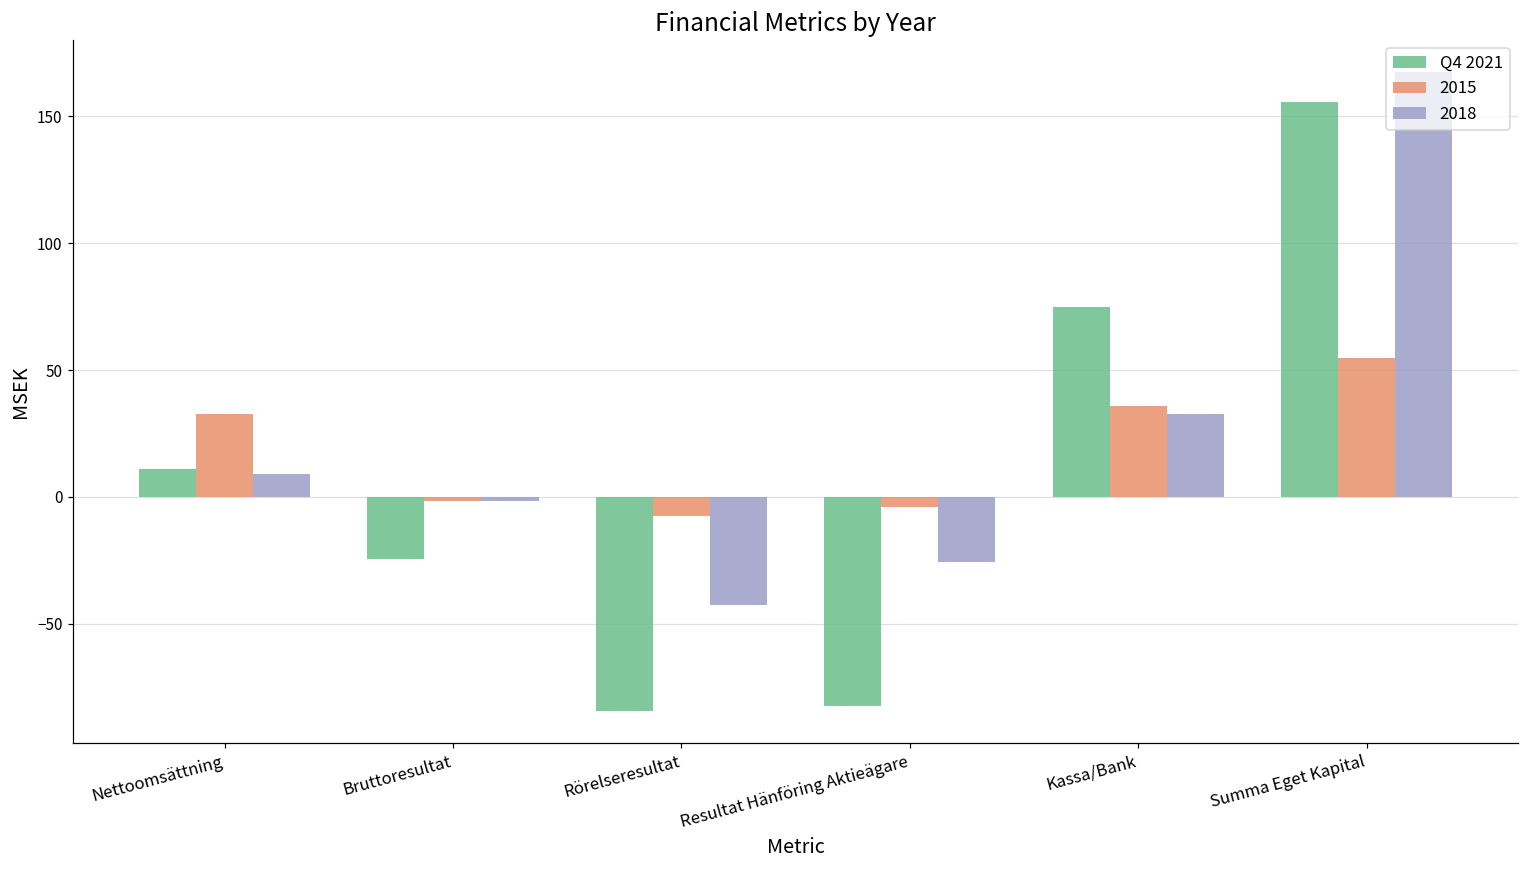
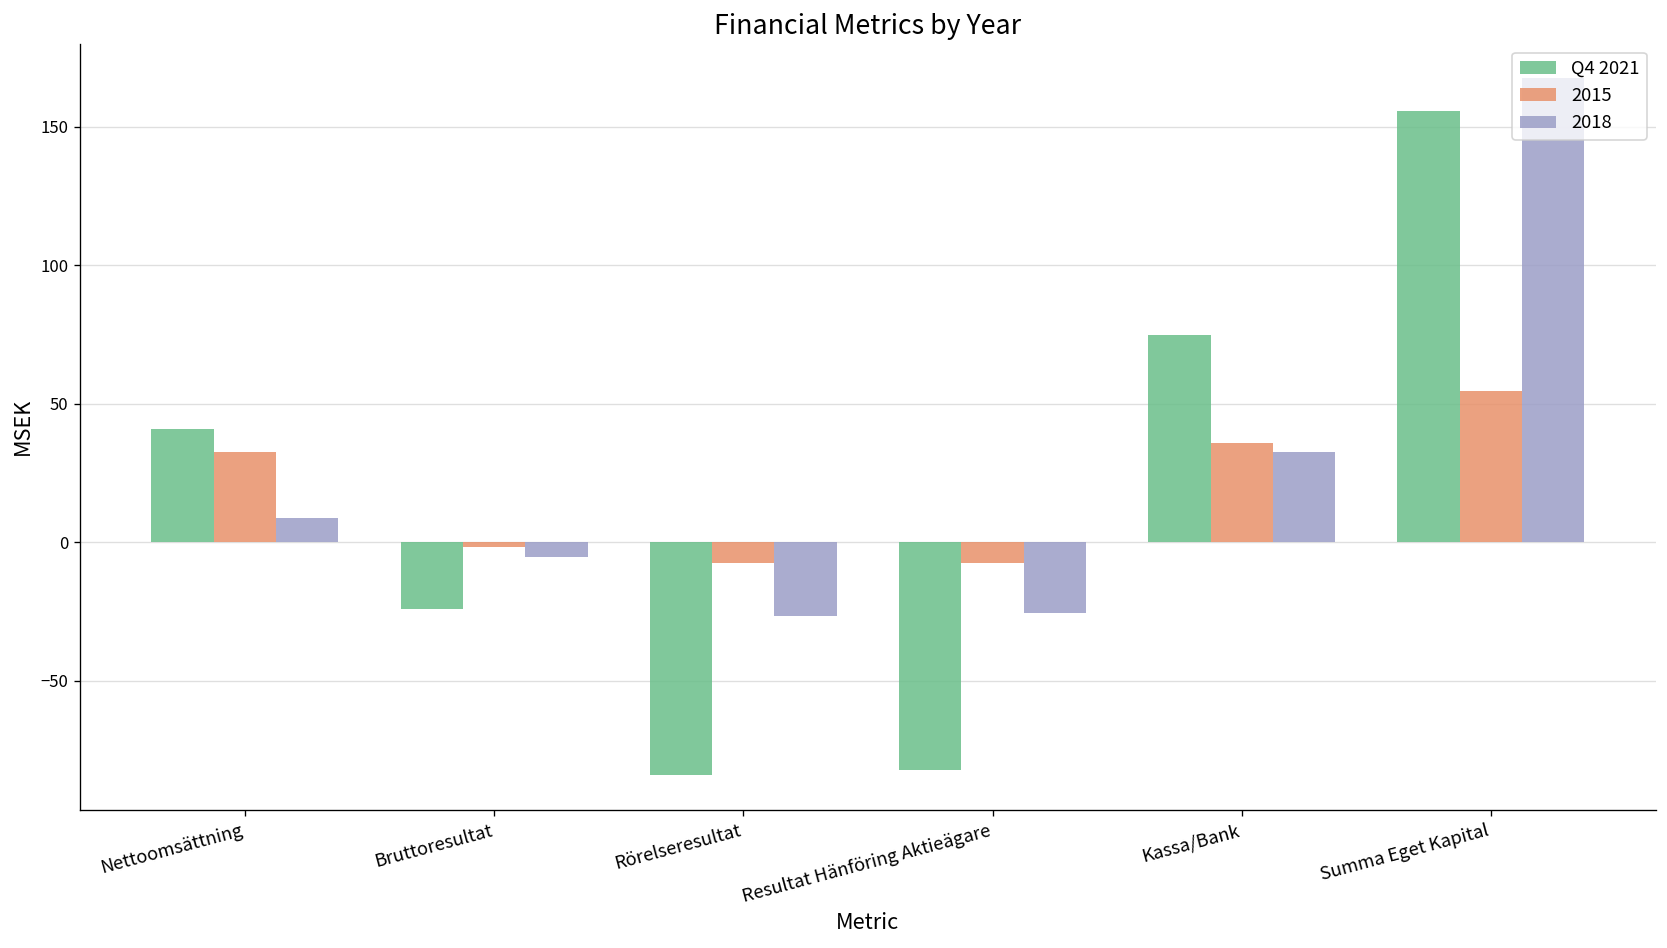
  {
    "Q4 2021": {
-     "Nettoomsättning": 11,
+     "Nettoomsättning": 41,
      "Bruttoresultat": -24,
      "Rörelseresultat": -84,
      "Resultat Hänföring Aktieägare": -82,
      "Kassa/Bank": 75,
      "Summa Eget Kapital": 156
    },
    "2015": {
      "Nettoomsättning": 33,
      "Bruttoresultat": -2,
      "Rörelseresultat": -8,
-     "Resultat Hänföring Aktieägare": -4,
+     "Resultat Hänföring Aktieägare": -8,
      "Kassa/Bank": 36,
      "Summa Eget Kapital": 55
    },
    "2018": {
      "Nettoomsättning": 9,
-     "Bruttoresultat": -2,
-     "Rörelseresultat": -42,
+     "Bruttoresultat": -5,
+     "Rörelseresultat": -27,
      "Resultat Hänföring Aktieägare": -26,
      "Kassa/Bank": 33
    }
  }
